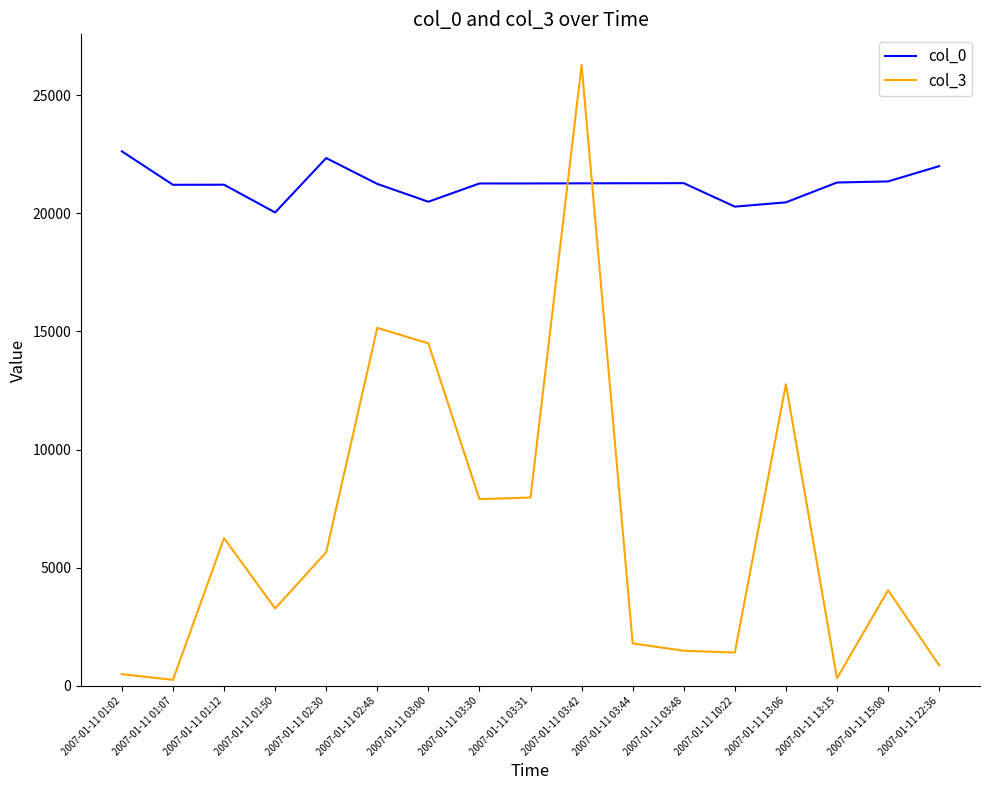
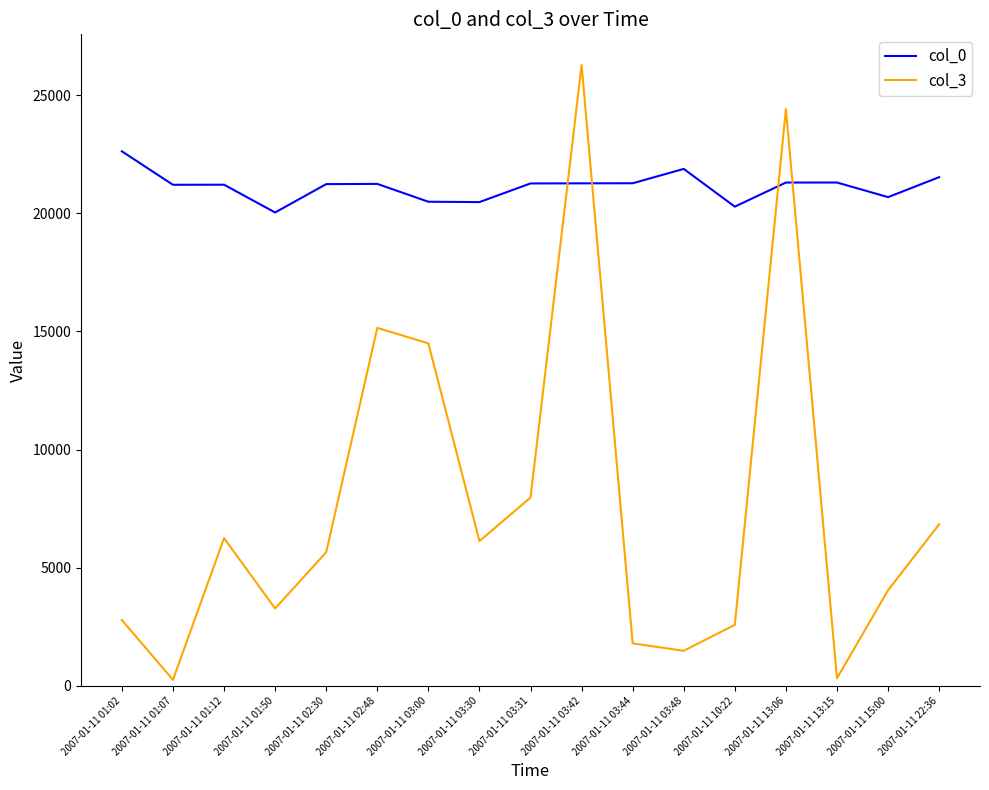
  {
    "col_0": {
      "2007-01-11 01:02": 22600,
      "2007-01-11 01:07": 21200,
      "2007-01-11 01:12": 21200,
      "2007-01-11 01:50": 20000,
-     "2007-01-11 02:30": 22300,
+     "2007-01-11 02:30": 21200,
      "2007-01-11 02:48": 21200,
      "2007-01-11 03:00": 20500,
-     "2007-01-11 03:30": 21300,
+     "2007-01-11 03:30": 20500,
      "2007-01-11 03:31": 21300,
      "2007-01-11 03:42": 21300,
      "2007-01-11 03:44": 21300,
-     "2007-01-11 03:48": 21300,
+     "2007-01-11 03:48": 21900,
      "2007-01-11 10:22": 20300,
-     "2007-01-11 13:06": 20500,
+     "2007-01-11 13:06": 21300,
      "2007-01-11 13:15": 21300,
-     "2007-01-11 15:00": 21300,
-     "2007-01-11 22:36": 22000
+     "2007-01-11 15:00": 20700,
+     "2007-01-11 22:36": 21500
    },
    "col_3": {
-     "2007-01-11 01:02": 500,
+     "2007-01-11 01:02": 2800,
      "2007-01-11 01:07": 300,
      "2007-01-11 01:12": 6300,
      "2007-01-11 01:50": 3300,
      "2007-01-11 02:30": 5700,
      "2007-01-11 02:48": 15200,
      "2007-01-11 03:00": 14500,
-     "2007-01-11 03:30": 7900,
+     "2007-01-11 03:30": 6100,
      "2007-01-11 03:31": 8000,
      "2007-01-11 03:42": 26300,
      "2007-01-11 03:44": 1800,
      "2007-01-11 03:48": 1500,
-     "2007-01-11 10:22": 1400,
-     "2007-01-11 13:06": 12800,
+     "2007-01-11 10:22": 2600,
+     "2007-01-11 13:06": 24400,
      "2007-01-11 13:15": 300,
      "2007-01-11 15:00": 4100,
-     "2007-01-11 22:36": 900
+     "2007-01-11 22:36": 6800
    }
  }
